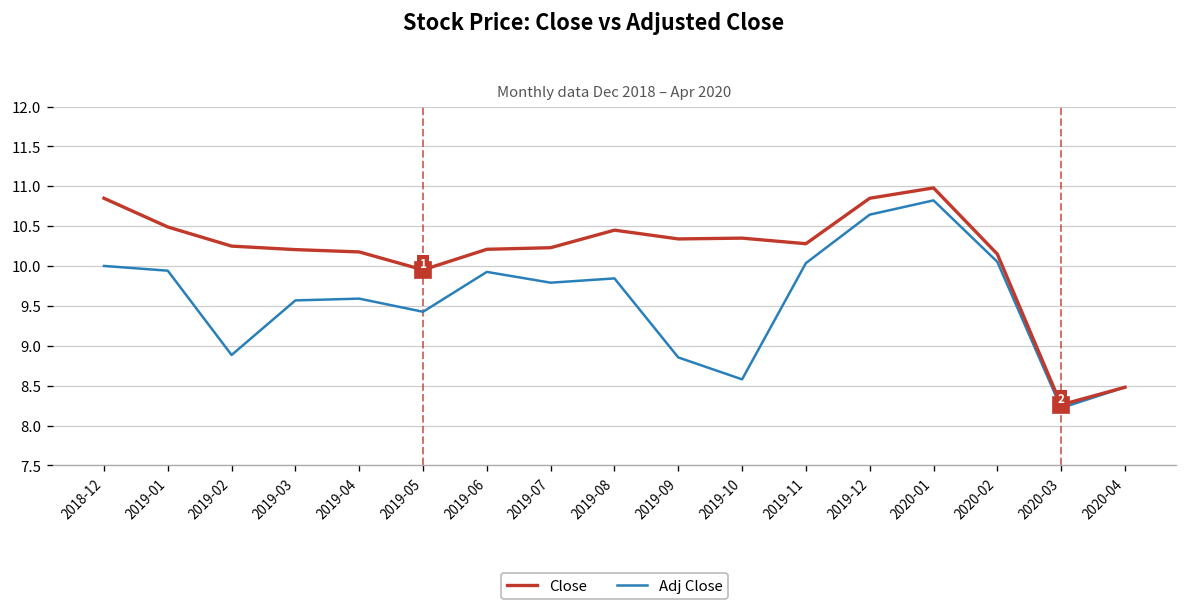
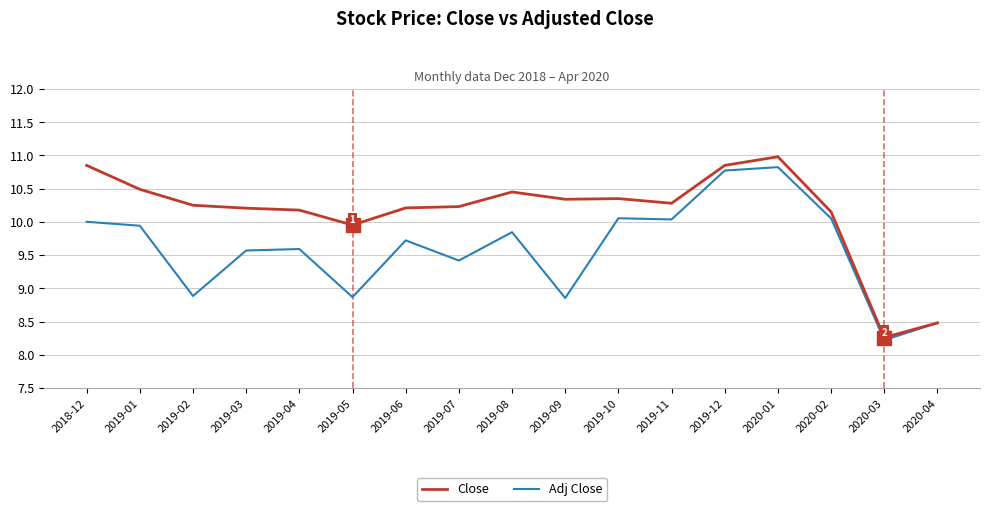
  {
    "Adj Close": {
      "2018-12": 10.0,
      "2019-01": 9.9,
      "2019-02": 8.9,
      "2019-03": 9.6,
      "2019-04": 9.6,
-     "2019-05": 9.4,
-     "2019-06": 9.9,
-     "2019-07": 9.8,
+     "2019-05": 8.9,
+     "2019-06": 9.7,
+     "2019-07": 9.4,
      "2019-08": 9.8,
      "2019-09": 8.9,
-     "2019-10": 8.6,
+     "2019-10": 10.1,
      "2019-11": 10.0,
-     "2019-12": 10.6,
+     "2019-12": 10.8,
      "2020-01": 10.8,
      "2020-02": 10.1,
      "2020-03": 8.2
    }
  }
